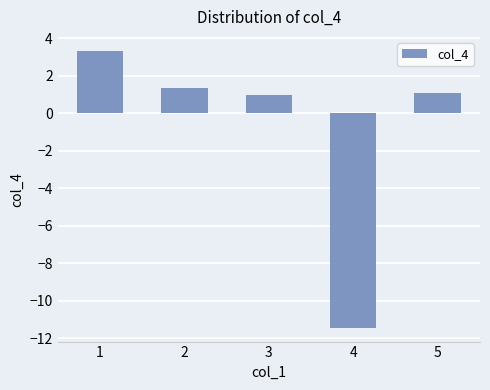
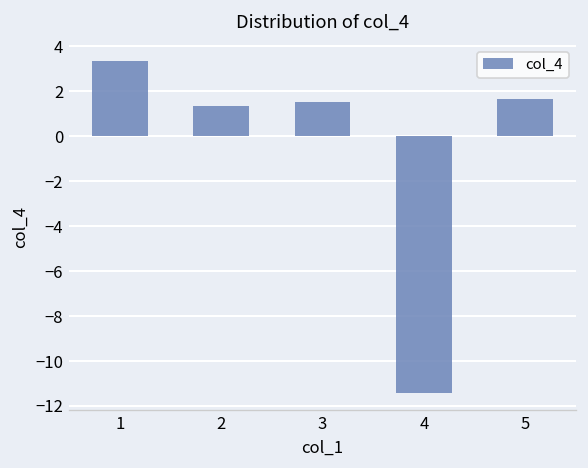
  {
    "1": 3.3,
    "2": 1.3,
-   "3": 1.0,
+   "3": 1.5,
    "4": -11.4,
-   "5": 1.1
+   "5": 1.7
  }
